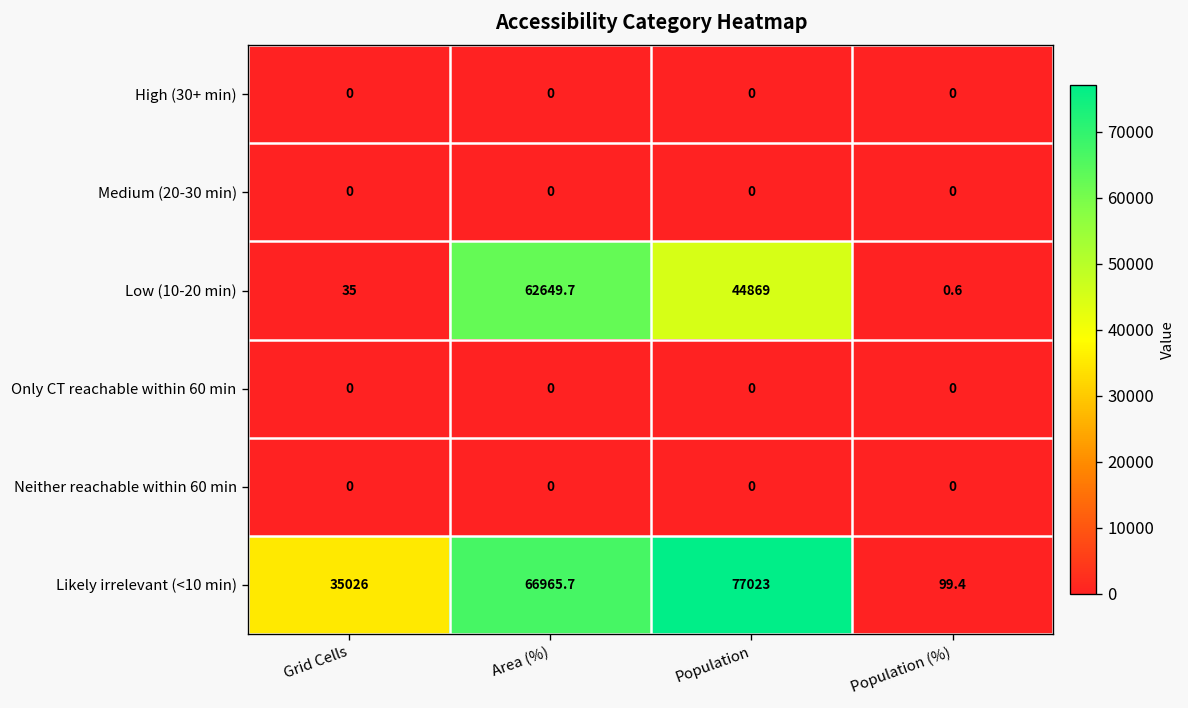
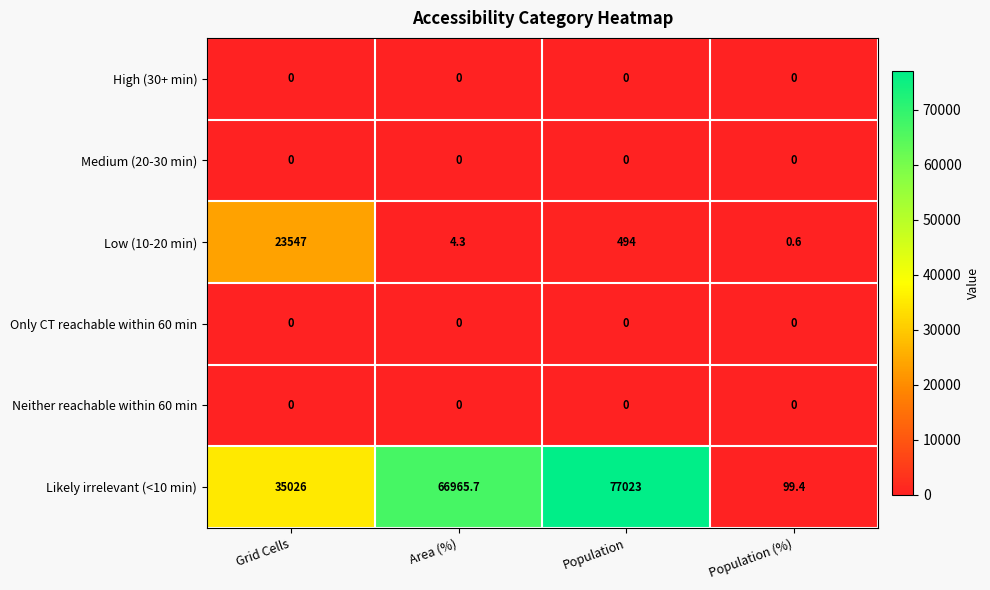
  {
    "High (30+ min)": {
      "Grid Cells": 0,
      "Area (%)": 0,
      "Population": 0,
      "Population (%)": 0
    },
    "Medium (20-30 min)": {
      "Grid Cells": 0,
      "Area (%)": 0,
      "Population": 0,
      "Population (%)": 0
    },
    "Low (10-20 min)": {
-     "Grid Cells": 35,
-     "Area (%)": 62649.7,
-     "Population": 44869,
+     "Grid Cells": 23547,
+     "Area (%)": 4.3,
+     "Population": 494,
      "Population (%)": 0.6
    },
    "Only CT reachable within 60 min": {
      "Grid Cells": 0,
      "Area (%)": 0,
      "Population": 0,
      "Population (%)": 0
    },
    "Neither reachable within 60 min": {
      "Grid Cells": 0,
      "Area (%)": 0,
      "Population": 0,
      "Population (%)": 0
    },
    "Likely irrelevant (<10 min)": {
      "Grid Cells": 35026,
      "Area (%)": 66965.7,
      "Population": 77023,
      "Population (%)": 99.4
    }
  }
